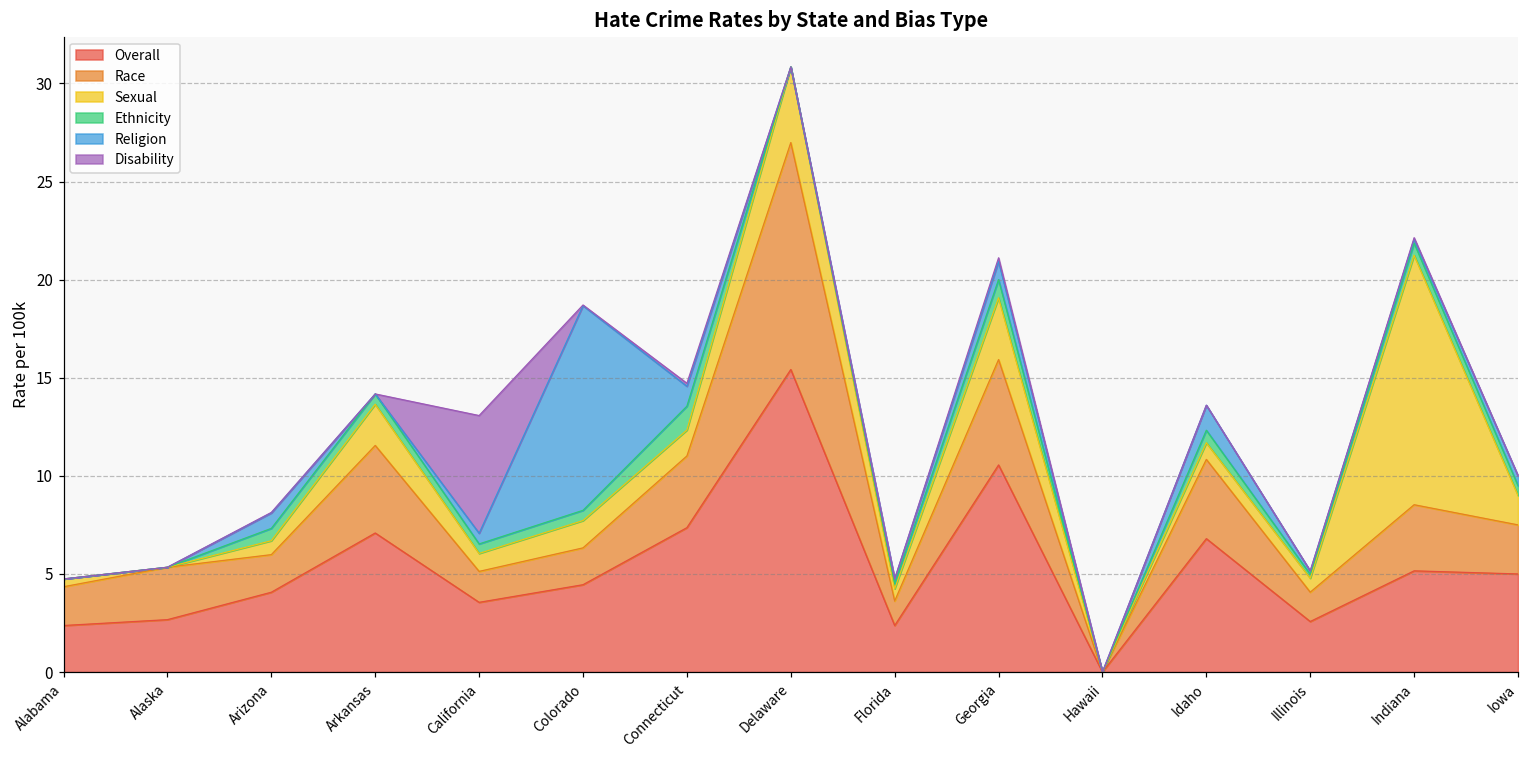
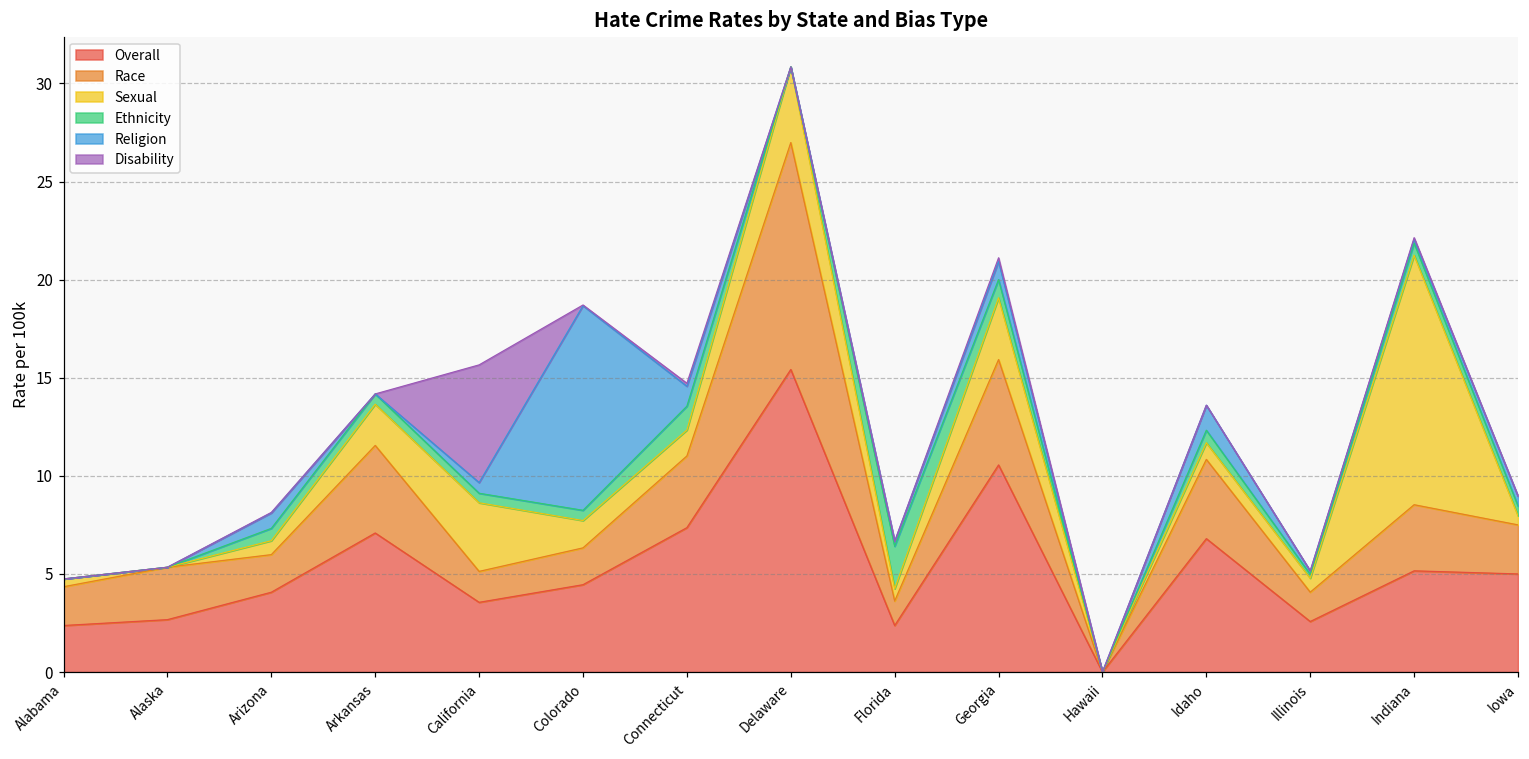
  {
    "Sexual": {
      "Arizona": 0.7,
      "Arkansas": 2.1,
-     "California": 0.9,
+     "California": 3.5,
      "Colorado": 1.4,
      "Connecticut": 1.3,
      "Florida": 0.6,
      "Georgia": 3.1,
      "Idaho": 0.9,
      "Illinois": 0.7,
      "Indiana": 12.7,
-     "Iowa": 1.5
+     "Iowa": 0.5
    },
    "Ethnicity": {
      "Arizona": 0.6,
      "California": 0.5,
      "Colorado": 0.5,
      "Connecticut": 1.2,
-     "Florida": 0.2,
+     "Florida": 2.2,
      "Georgia": 0.9,
      "Idaho": 0.6,
      "Illinois": 0.2,
      "Indiana": 0.6,
      "Iowa": 0.5
    },
    "Religion": {
      "California": 0.5,
      "Connecticut": 1.0,
      "Georgia": 0.9
    },
    "Disability": {
      "California": 6.0,
      "Connecticut": 0.2,
      "Georgia": 0.2
    }
  }
